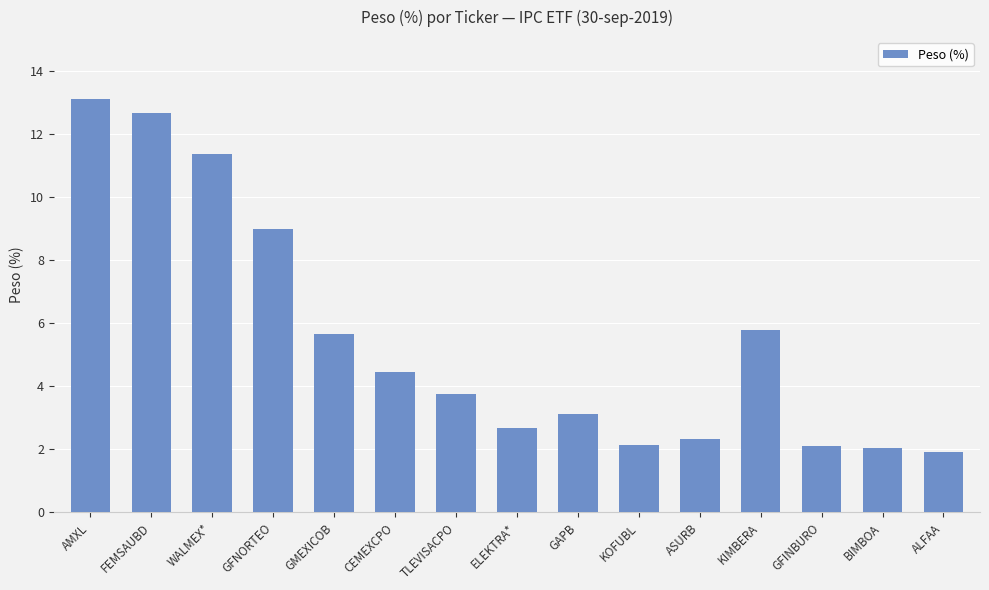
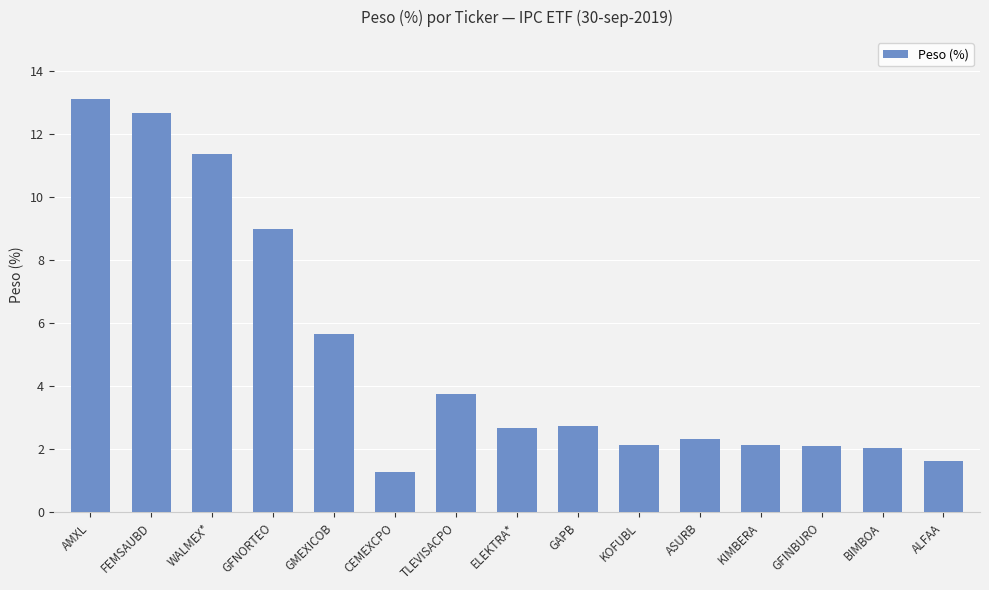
  {
    "AMXL": 13.1,
    "FEMSAUBD": 12.7,
    "WALMEX*": 11.4,
    "GFNORTEO": 9.0,
    "GMEXICOB": 5.7,
-   "CEMEXCPO": 4.5,
+   "CEMEXCPO": 1.3,
    "TLEVISACPO": 3.8,
    "ELEKTRA*": 2.7,
-   "GAPB": 3.1,
+   "GAPB": 2.8,
    "KOFUBL": 2.2,
    "ASURB": 2.3,
-   "KIMBERA": 5.8,
+   "KIMBERA": 2.2,
    "GFINBURO": 2.1,
    "BIMBOA": 2.1,
-   "ALFAA": 1.9
+   "ALFAA": 1.6
  }
